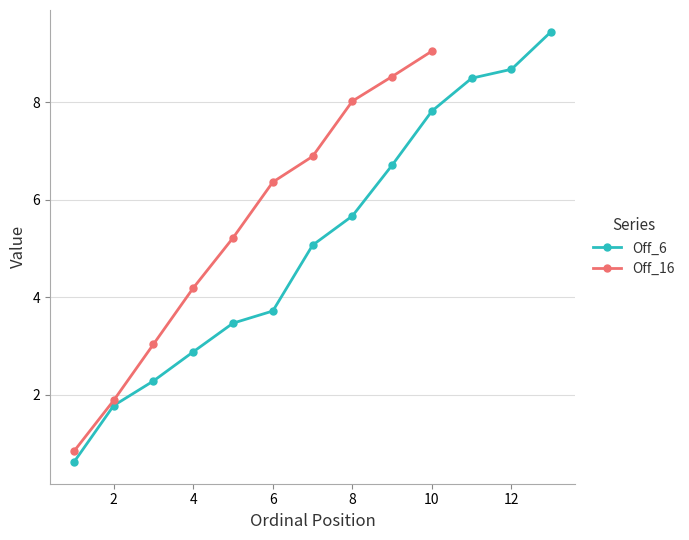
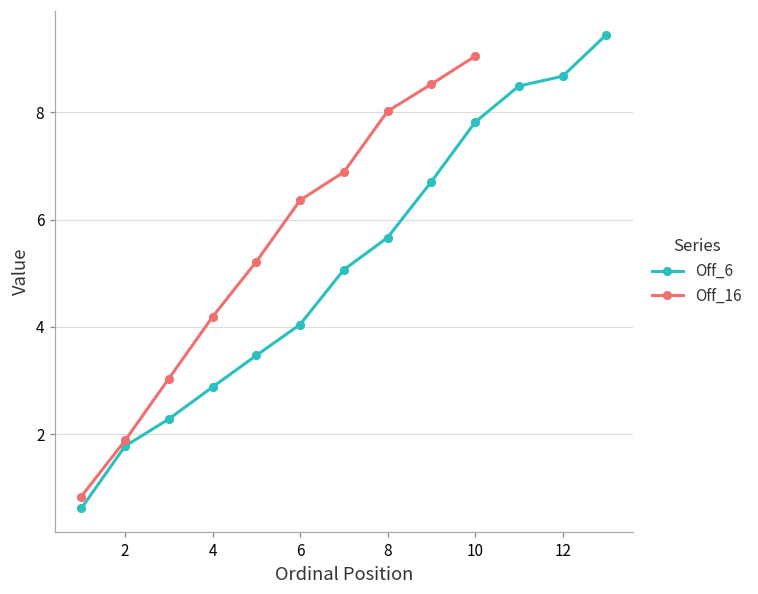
  {
    "Off_6": {
      "2": 1.8,
      "4": 2.9,
-     "6": 3.7,
+     "6": 4.0,
      "8": 5.7,
      "10": 7.8,
      "12": 8.7
    },
    "Off_16": {
      "2": 1.9,
      "4": 4.2,
      "6": 6.4,
      "8": 8.0,
      "10": 9.0
    }
  }
